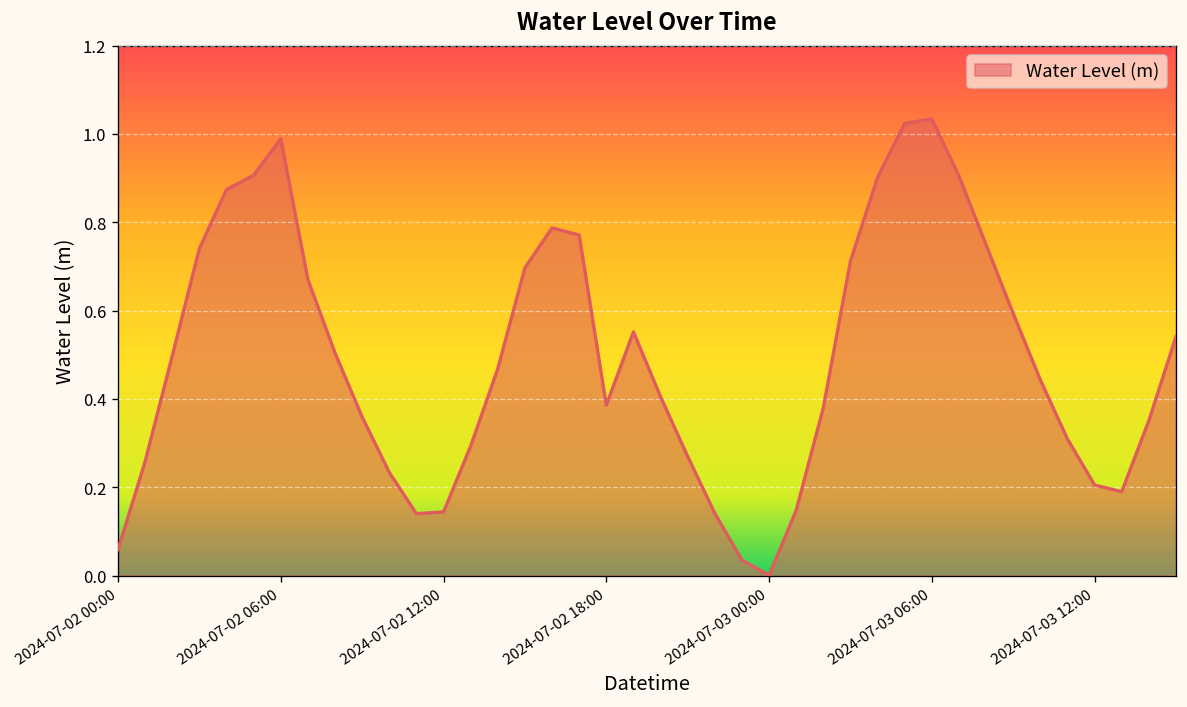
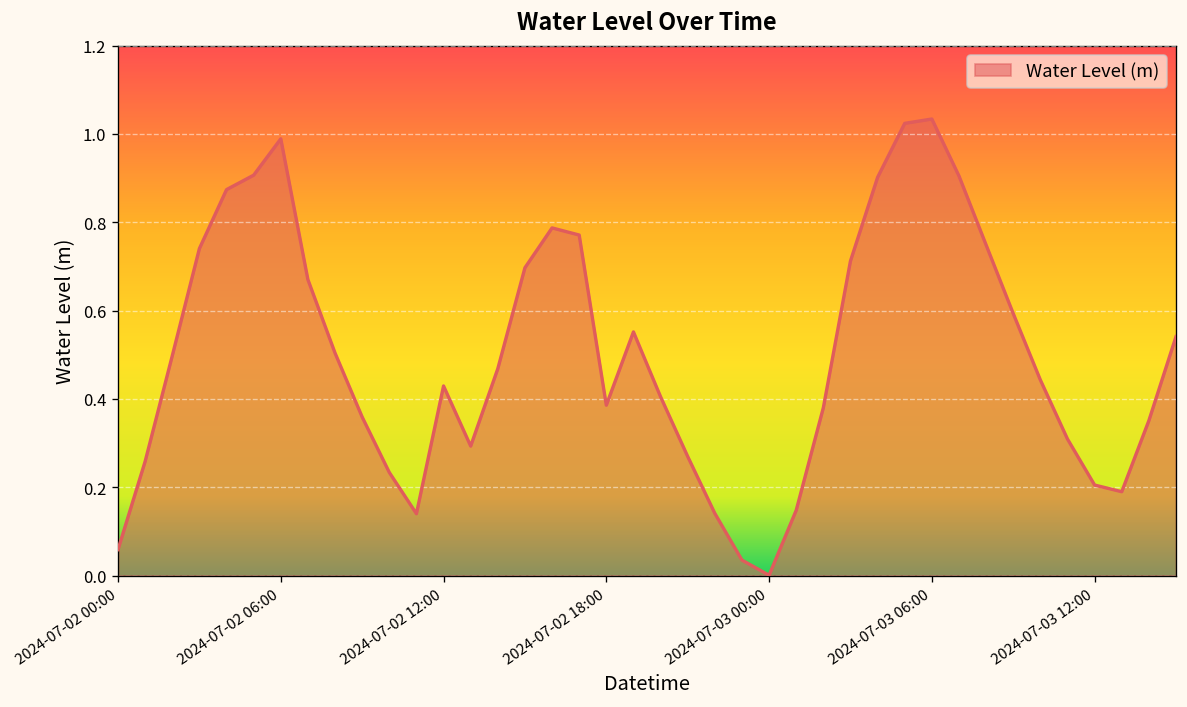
  {
    "2024-07-02 00:00": 0.06,
    "2024-07-02 06:00": 0.99,
-   "2024-07-02 12:00": 0.14,
+   "2024-07-02 12:00": 0.43,
    "2024-07-02 18:00": 0.39,
    "2024-07-03 00:00": 0.00,
    "2024-07-03 06:00": 1.03,
    "2024-07-03 12:00": 0.20
  }
